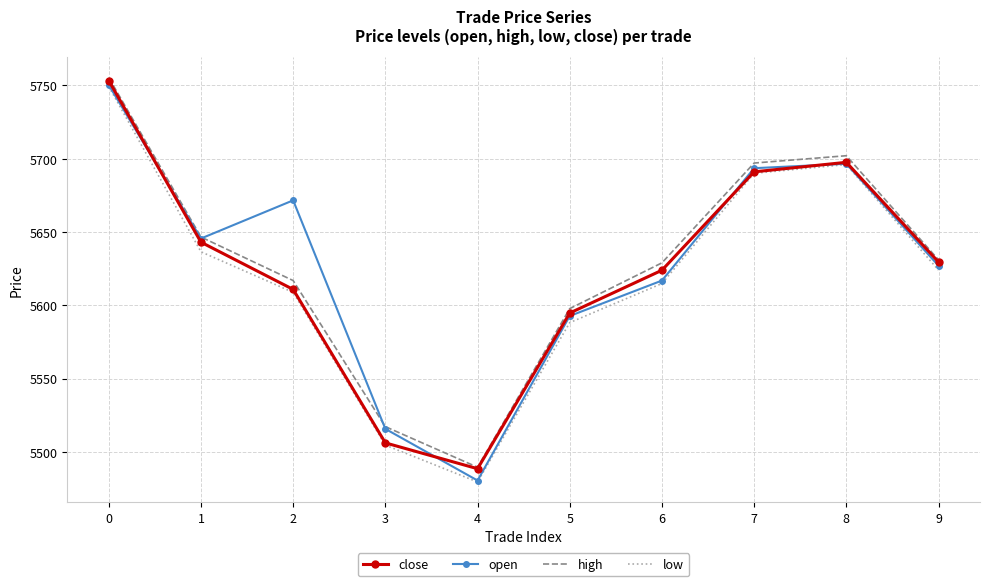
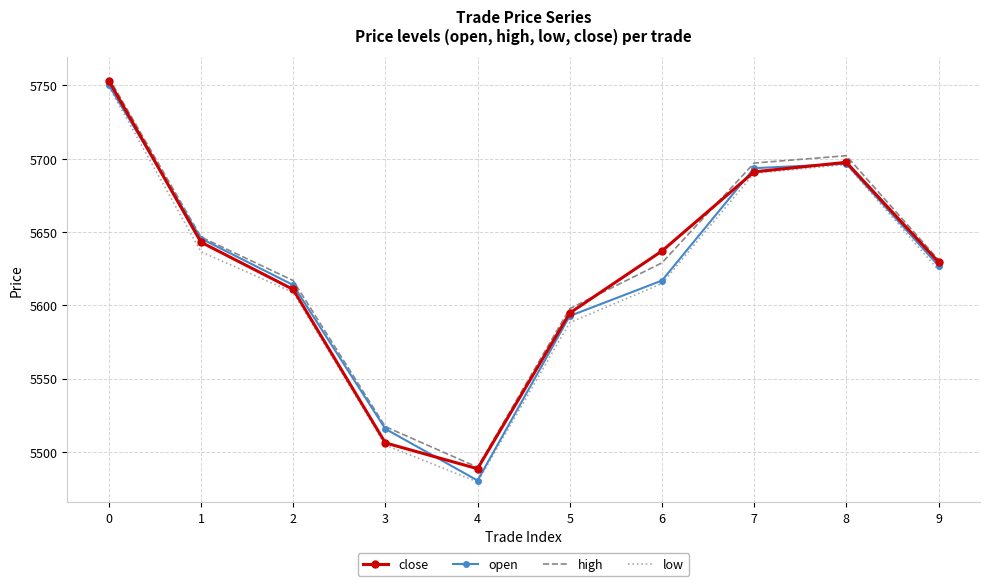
  {
    "close": {
      "0": 5753,
      "1": 5643,
      "2": 5611,
      "5": 5595,
-     "6": 5624
+     "6": 5637
    },
    "open": {
-     "2": 5672,
+     "2": 5614,
      "5": 5593,
      "6": 5617,
      "7": 5694,
      "9": 5627
    }
  }
